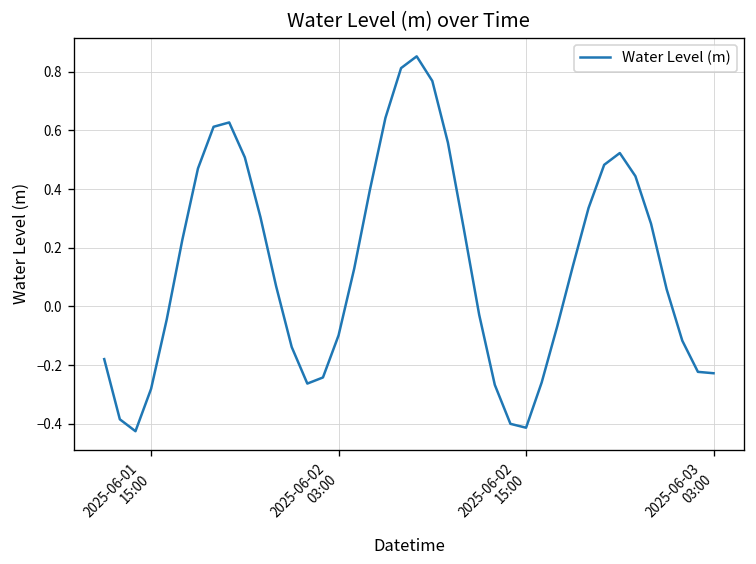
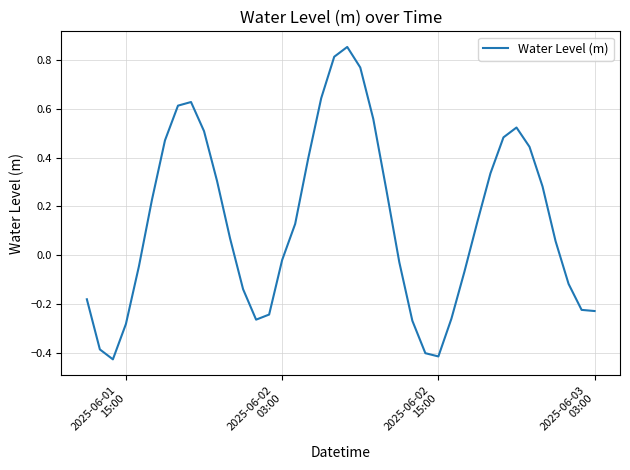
  {
    "2025-06-01 15:00": -0.28,
-   "2025-06-02 03:00": -0.10,
+   "2025-06-02 03:00": -0.02,
    "2025-06-02 15:00": -0.41,
    "2025-06-03 03:00": -0.23
  }
